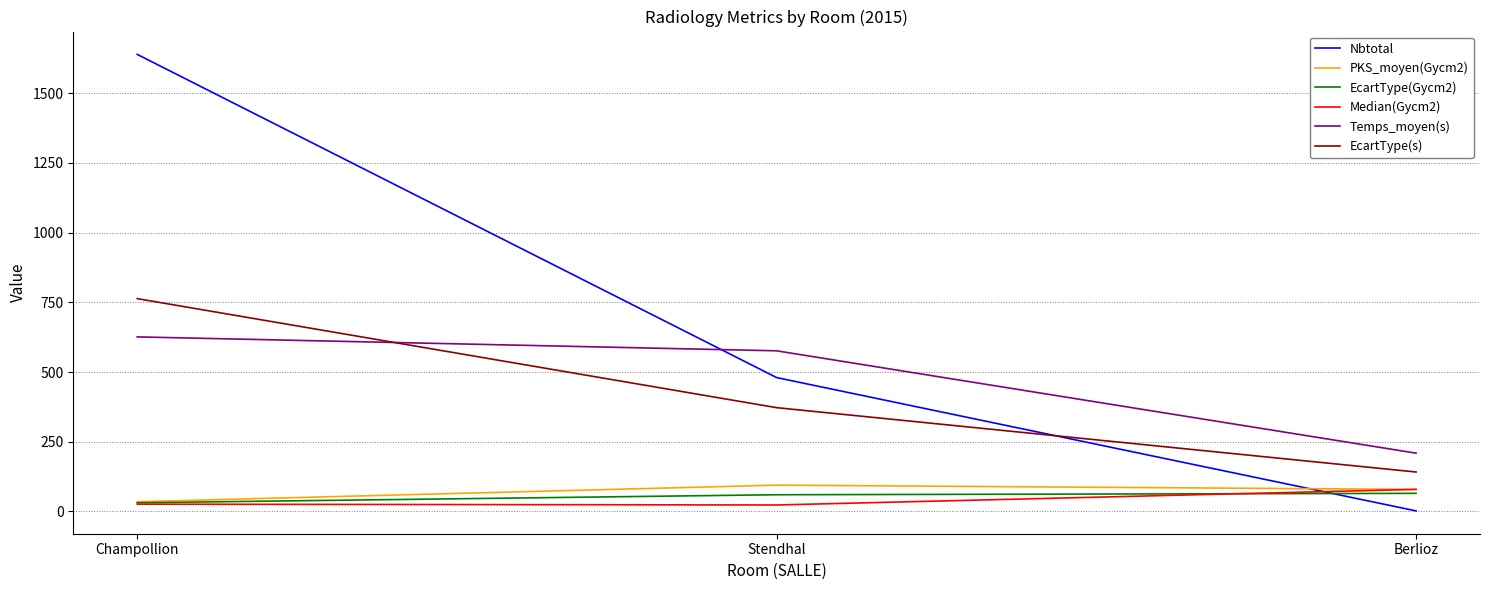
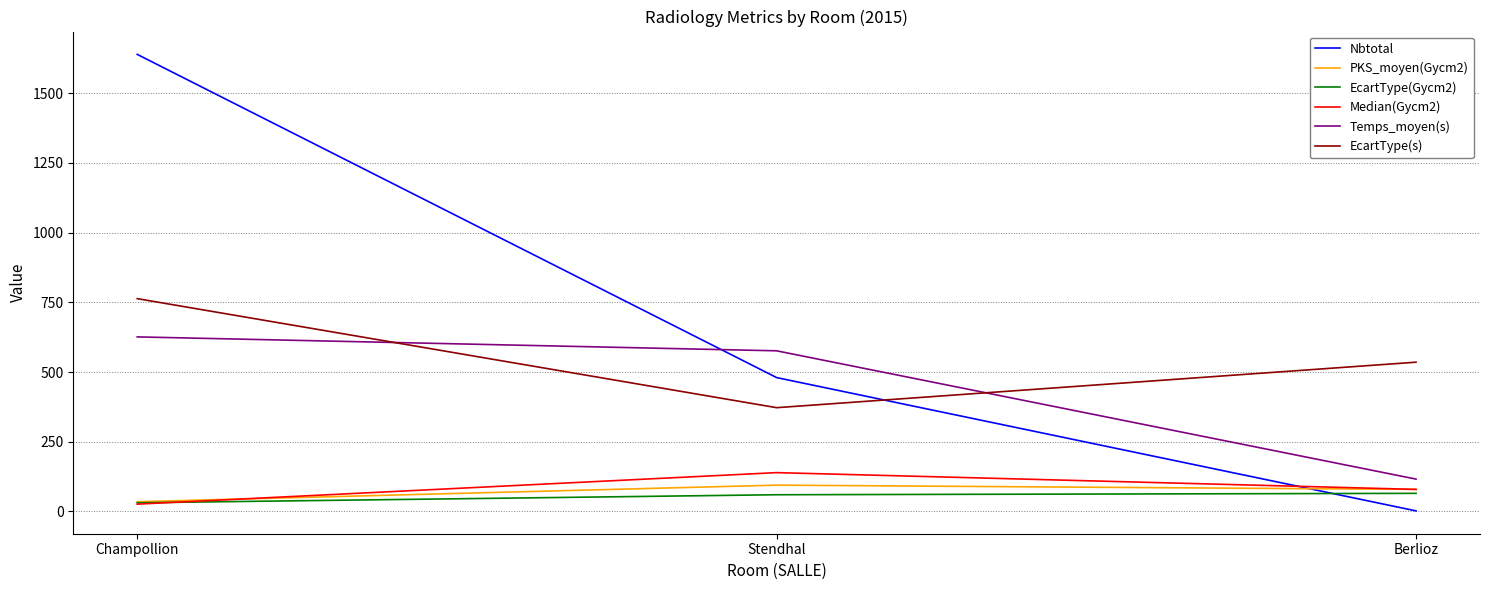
  {
    "Nbtotal": {
      "Champollion": 1640,
      "Stendhal": 480,
      "Berlioz": 0
    },
    "PKS_moyen(Gycm2)": {
      "Stendhal": 90
    },
    "EcartType(Gycm2)": {
      "Stendhal": 60,
      "Berlioz": 60
    },
    "Median(Gycm2)": {
-     "Stendhal": 20
+     "Stendhal": 140
    },
    "Temps_moyen(s)": {
      "Champollion": 630,
      "Stendhal": 580,
-     "Berlioz": 210
+     "Berlioz": 120
    },
    "EcartType(s)": {
      "Champollion": 760,
      "Stendhal": 370,
-     "Berlioz": 140
+     "Berlioz": 540
    }
  }
